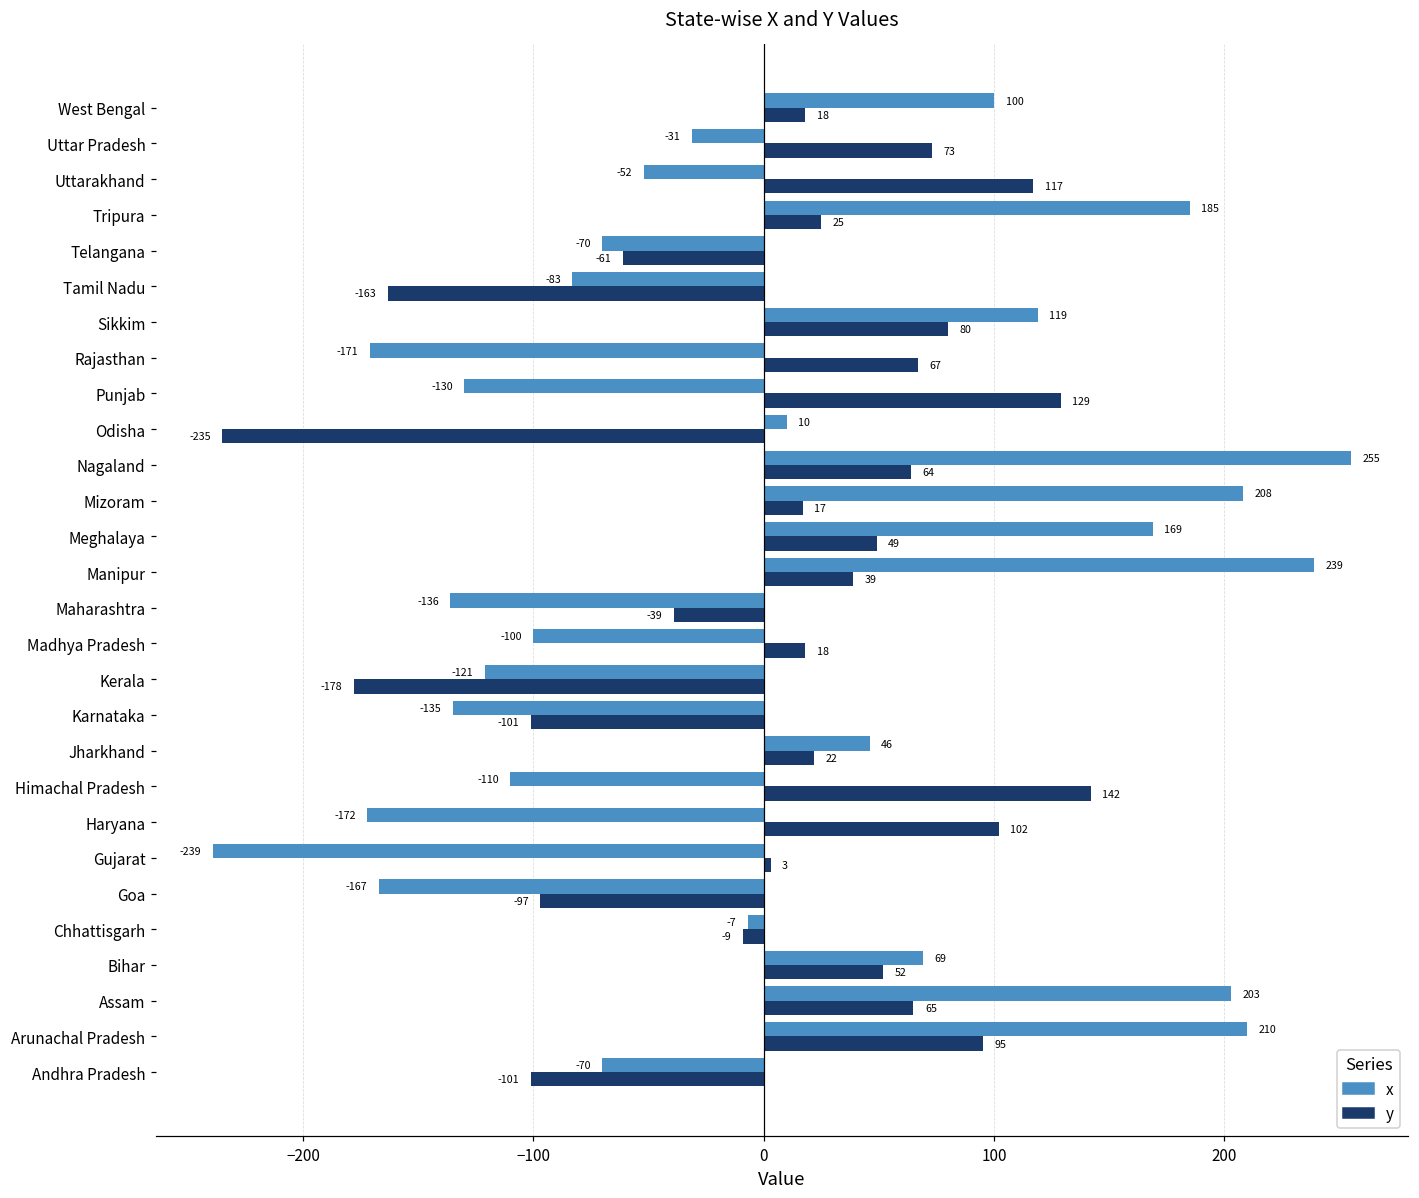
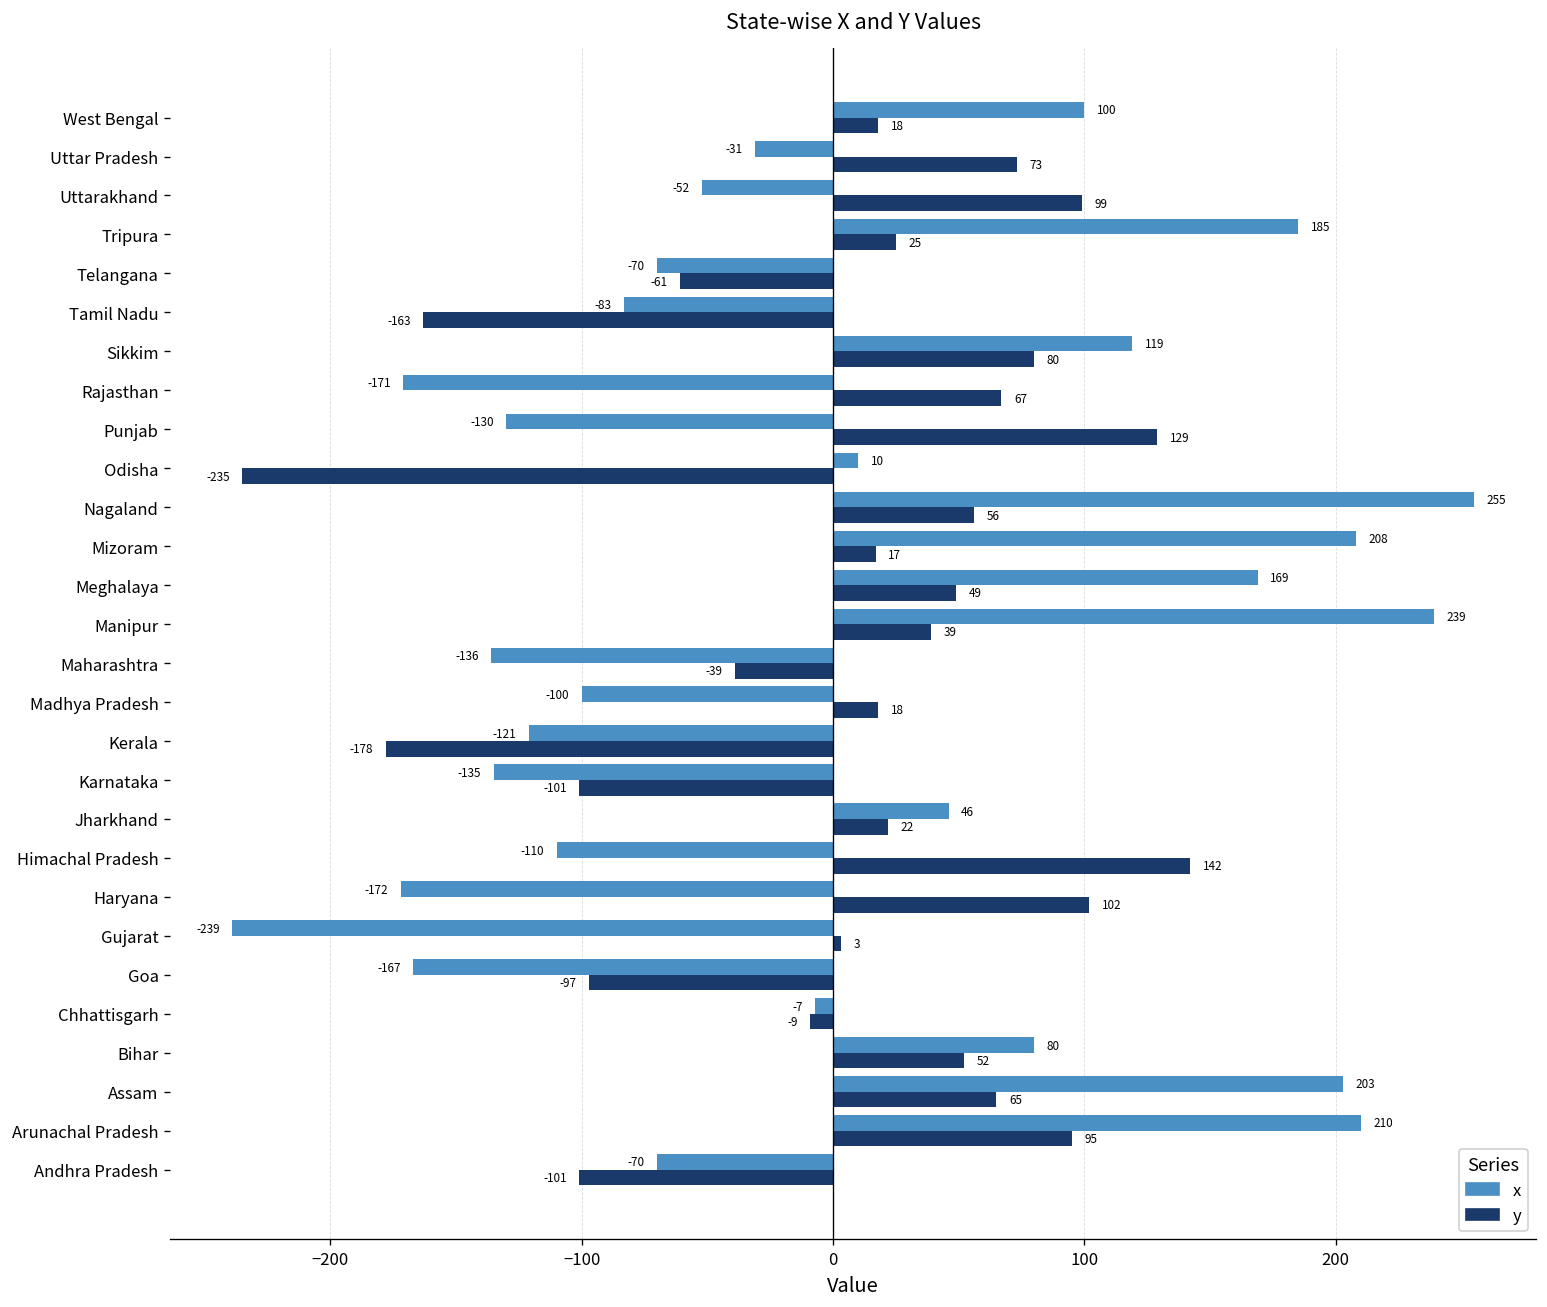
  {
    "x": {
      "West Bengal": 100,
      "Uttar Pradesh": -31,
      "Uttarakhand": -52,
      "Tripura": 185,
      "Telangana": -70,
      "Tamil Nadu": -83,
      "Sikkim": 119,
      "Rajasthan": -171,
      "Punjab": -130,
      "Odisha": 10,
      "Nagaland": 255,
      "Mizoram": 208,
      "Meghalaya": 169,
      "Manipur": 239,
      "Maharashtra": -136,
      "Madhya Pradesh": -100,
      "Kerala": -121,
      "Karnataka": -135,
      "Jharkhand": 46,
      "Himachal Pradesh": -110,
      "Haryana": -172,
      "Gujarat": -239,
      "Goa": -167,
      "Chhattisgarh": -7,
-     "Bihar": 69,
+     "Bihar": 80,
      "Assam": 203,
      "Arunachal Pradesh": 210,
      "Andhra Pradesh": -70
    },
    "y": {
      "West Bengal": 18,
      "Uttar Pradesh": 73,
-     "Uttarakhand": 117,
+     "Uttarakhand": 99,
      "Tripura": 25,
      "Telangana": -61,
      "Tamil Nadu": -163,
      "Sikkim": 80,
      "Rajasthan": 67,
      "Punjab": 129,
      "Odisha": -235,
-     "Nagaland": 64,
+     "Nagaland": 56,
      "Mizoram": 17,
      "Meghalaya": 49,
      "Manipur": 39,
      "Maharashtra": -39,
      "Madhya Pradesh": 18,
      "Kerala": -178,
      "Karnataka": -101,
      "Jharkhand": 22,
      "Himachal Pradesh": 142,
      "Haryana": 102,
      "Gujarat": 3,
      "Goa": -97,
      "Chhattisgarh": -9,
      "Bihar": 52,
      "Assam": 65,
      "Arunachal Pradesh": 95,
      "Andhra Pradesh": -101
    }
  }
